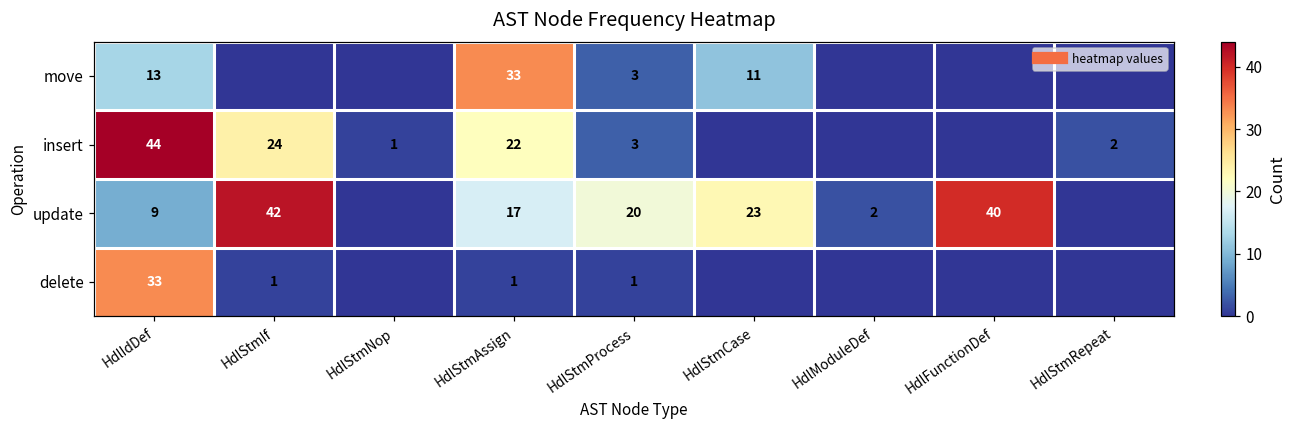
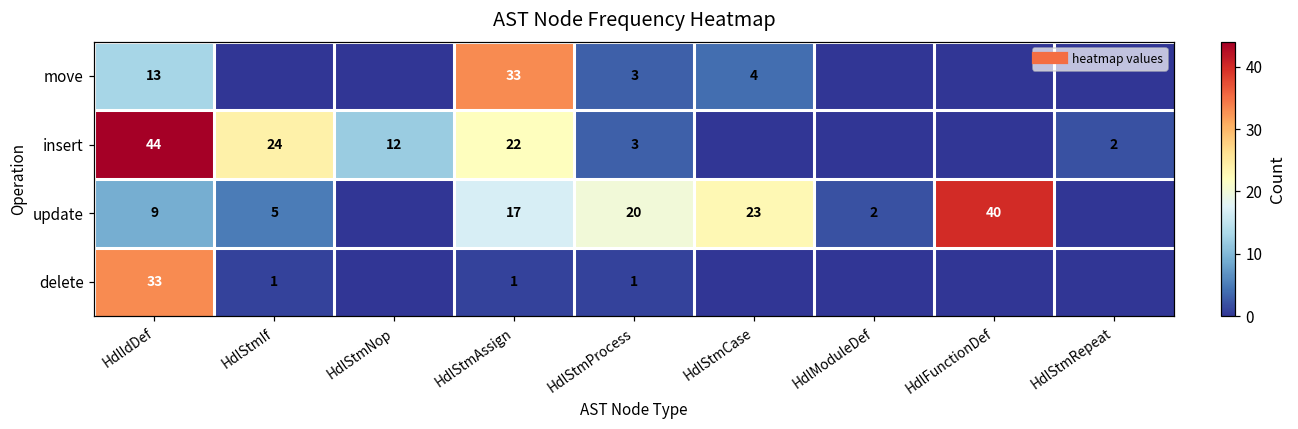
  {
    "move": {
      "HdlIdDef": 13,
      "HdlStmAssign": 33,
      "HdlStmProcess": 3,
-     "HdlStmCase": 11
+     "HdlStmCase": 4
    },
    "insert": {
      "HdlIdDef": 44,
      "HdlStmIf": 24,
-     "HdlStmNop": 1,
+     "HdlStmNop": 12,
      "HdlStmAssign": 22,
      "HdlStmProcess": 3,
      "HdlStmRepeat": 2
    },
    "update": {
      "HdlIdDef": 9,
-     "HdlStmIf": 42,
+     "HdlStmIf": 5,
      "HdlStmAssign": 17,
      "HdlStmProcess": 20,
      "HdlStmCase": 23,
      "HdlModuleDef": 2,
      "HdlFunctionDef": 40
    },
    "delete": {
      "HdlIdDef": 33,
      "HdlStmIf": 1,
      "HdlStmAssign": 1,
      "HdlStmProcess": 1
    }
  }
